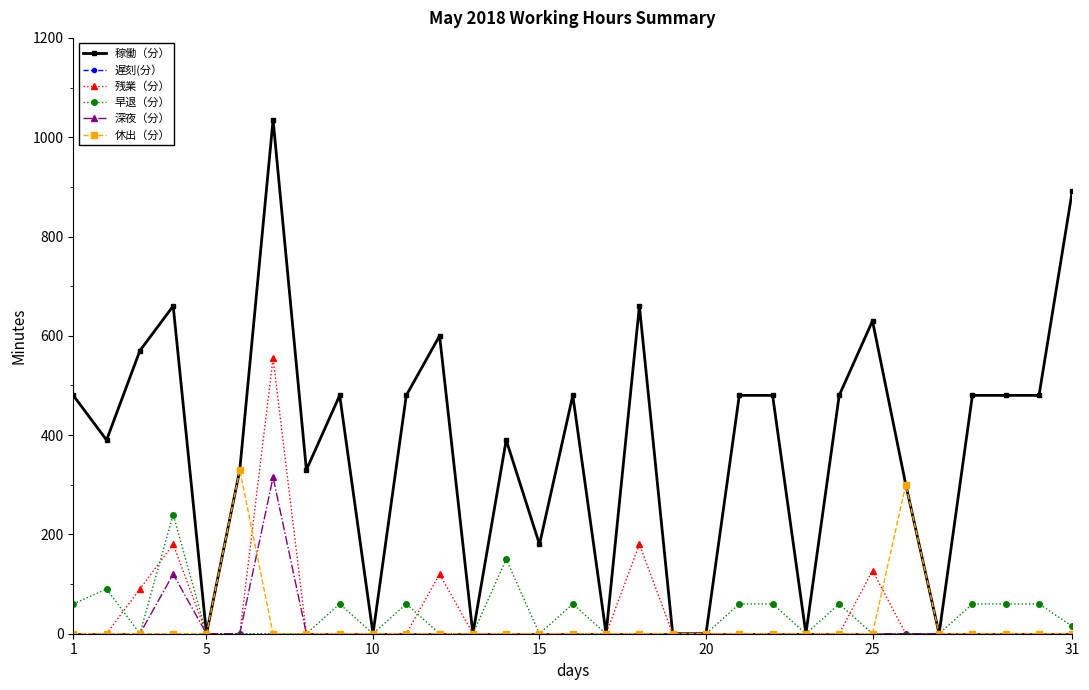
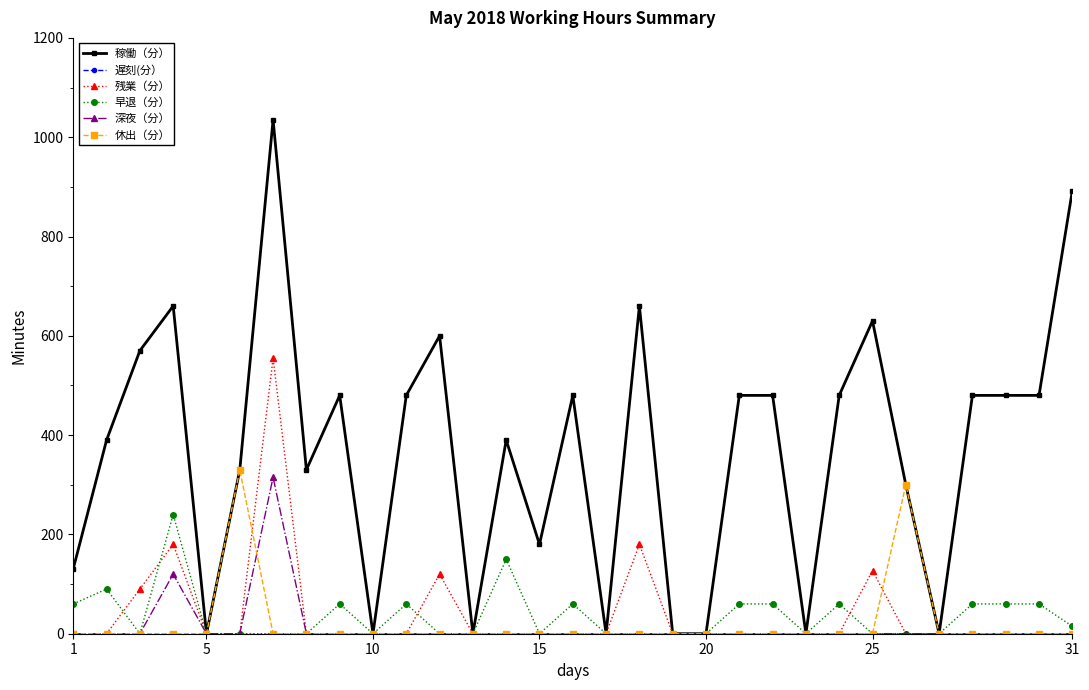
  {
    "稼働（分）": {
-     "1": 480,
+     "1": 130,
      "15": 180,
      "25": 630,
      "31": 890
    },
    "残業（分）": {
      "25": 130
    },
    "早退（分）": {
      "1": 60,
      "31": 20
    }
  }
